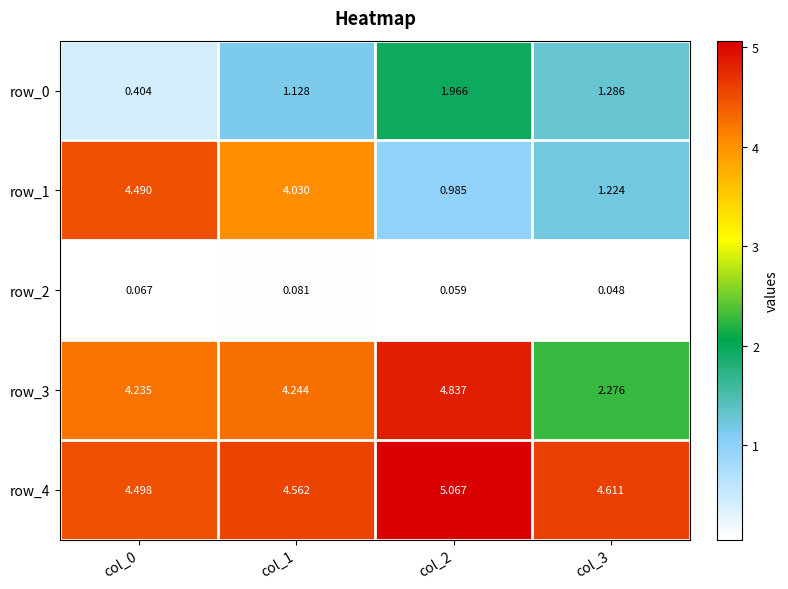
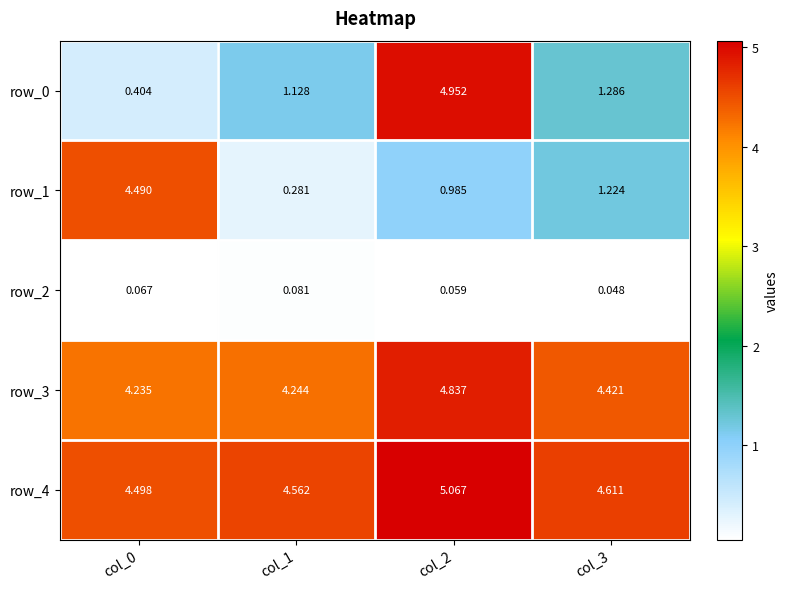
  {
    "row_0": {
      "col_0": 0.404,
      "col_1": 1.128,
-     "col_2": 1.966,
+     "col_2": 4.952,
      "col_3": 1.286
    },
    "row_1": {
      "col_0": 4.490,
-     "col_1": 4.030,
+     "col_1": 0.281,
      "col_2": 0.985,
      "col_3": 1.224
    },
    "row_2": {
      "col_0": 0.067,
      "col_1": 0.081,
      "col_2": 0.059,
      "col_3": 0.048
    },
    "row_3": {
      "col_0": 4.235,
      "col_1": 4.244,
      "col_2": 4.837,
-     "col_3": 2.276
+     "col_3": 4.421
    },
    "row_4": {
      "col_0": 4.498,
      "col_1": 4.562,
      "col_2": 5.067,
      "col_3": 4.611
    }
  }
